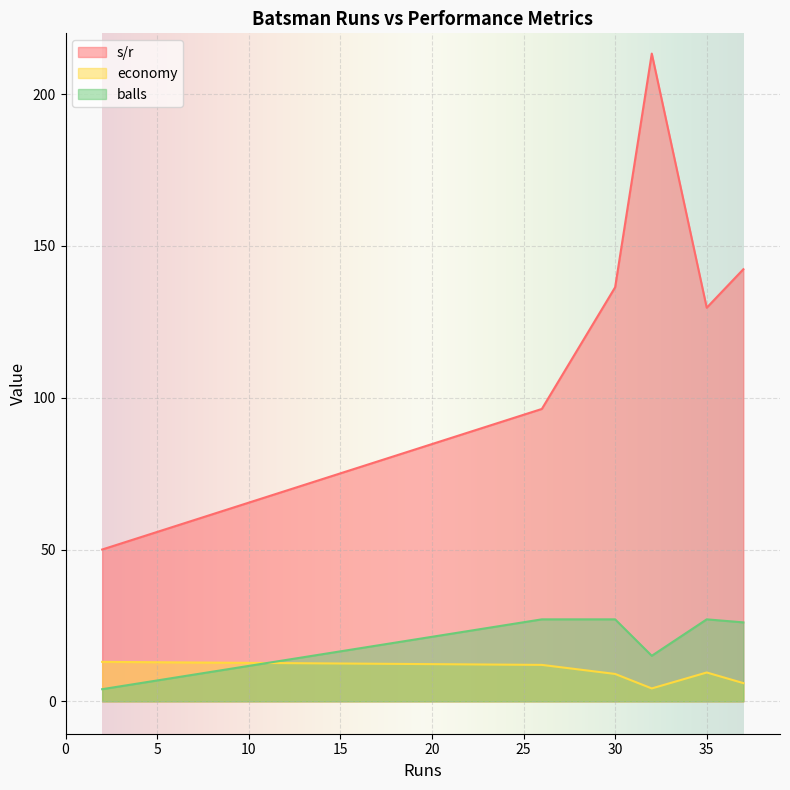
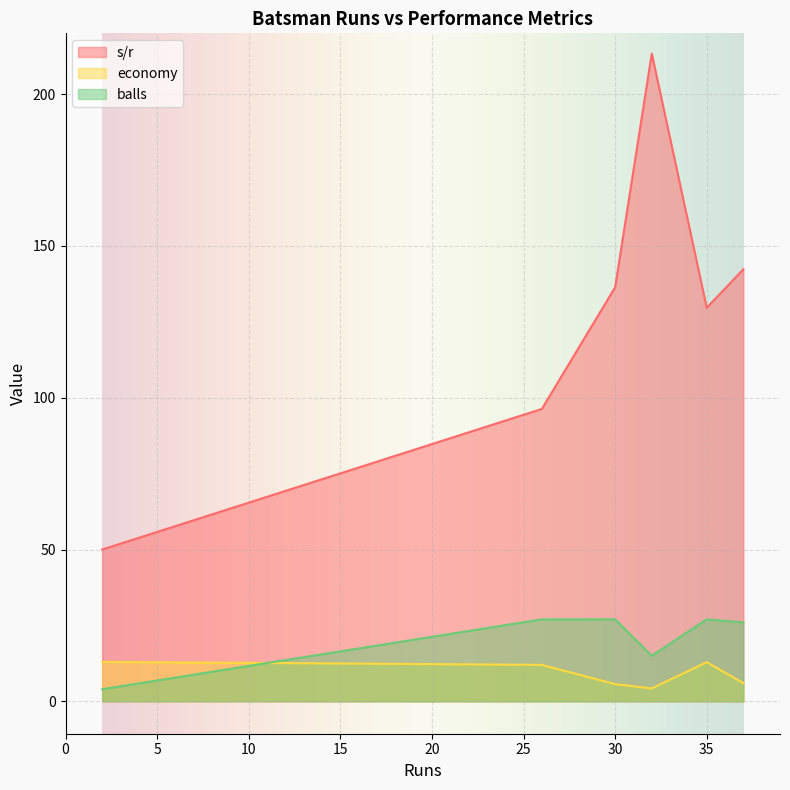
  {
    "s/r": {
      "30": 136,
      "35": 130
    },
    "economy": {
-     "30": 9,
-     "35": 10
+     "30": 6,
+     "35": 13
    },
    "balls": {
      "30": 27,
      "35": 27
    }
  }
